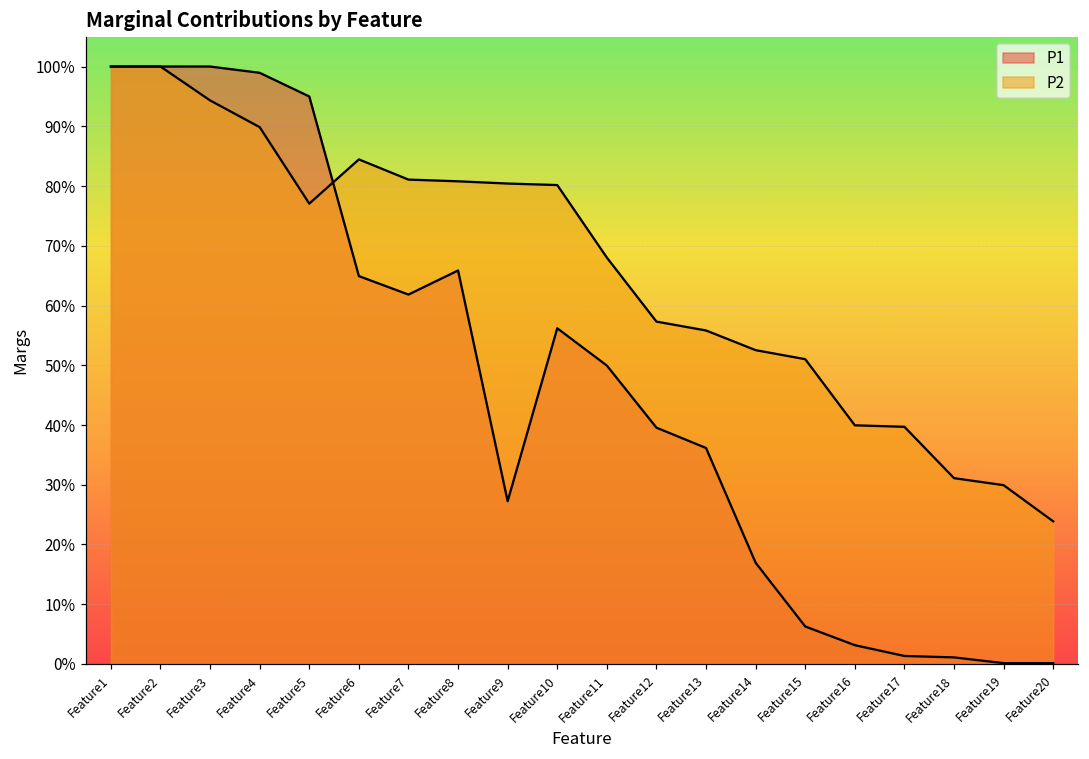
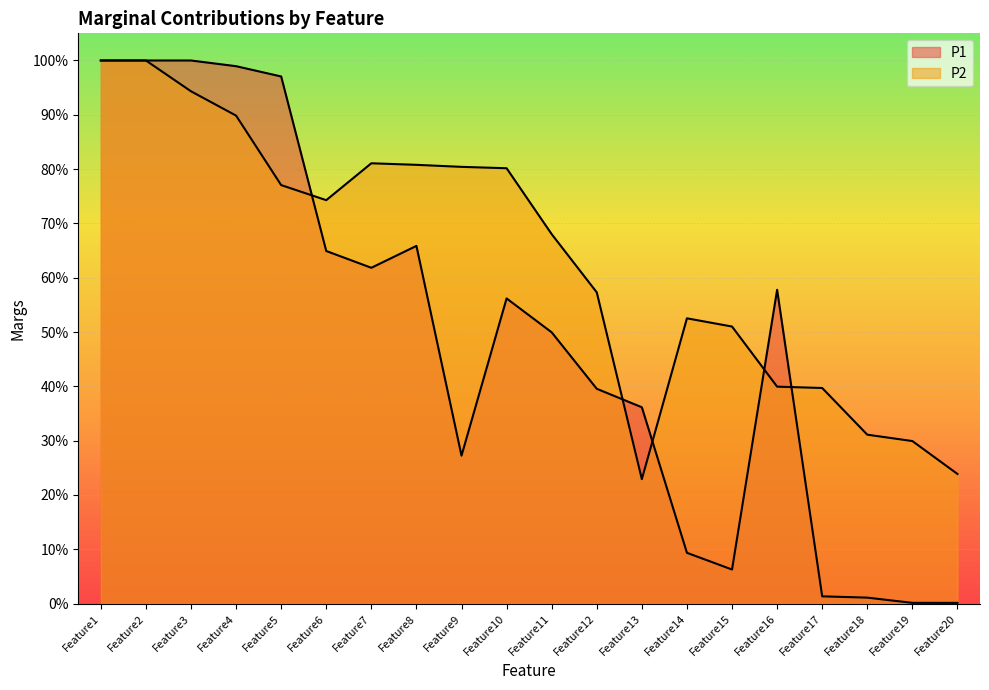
  {
    "P1": {
      "Feature3": "100%",
      "Feature4": "99%",
-     "Feature5": "95%",
+     "Feature5": "97%",
      "Feature6": "65%",
      "Feature7": "62%",
      "Feature8": "66%",
      "Feature9": "27%",
      "Feature10": "56%",
      "Feature11": "50%",
      "Feature12": "40%",
      "Feature13": "36%",
-     "Feature14": "17%",
+     "Feature14": "9%",
      "Feature15": "6%",
-     "Feature16": "3%",
+     "Feature16": "58%",
      "Feature17": "1%",
      "Feature18": "1%",
      "Feature19": "0%",
      "Feature20": "0%"
    },
    "P2": {
      "Feature3": "94%",
      "Feature4": "90%",
      "Feature5": "77%",
-     "Feature6": "84%",
+     "Feature6": "74%",
      "Feature7": "81%",
      "Feature8": "81%",
      "Feature9": "80%",
      "Feature10": "80%",
      "Feature11": "68%",
      "Feature12": "57%",
-     "Feature13": "56%",
+     "Feature13": "23%",
      "Feature14": "53%",
      "Feature15": "51%",
      "Feature16": "40%",
      "Feature17": "40%",
      "Feature18": "31%",
      "Feature19": "30%",
      "Feature20": "24%"
    }
  }
